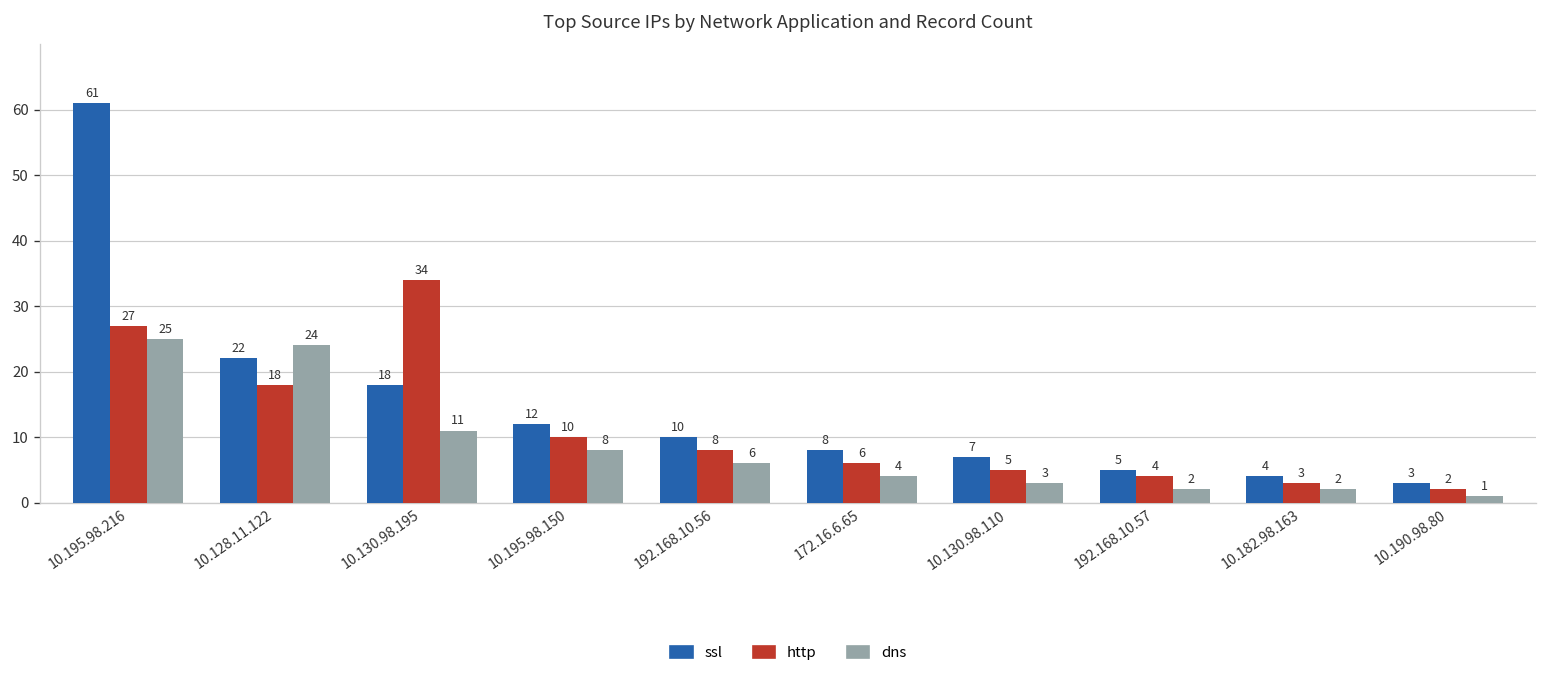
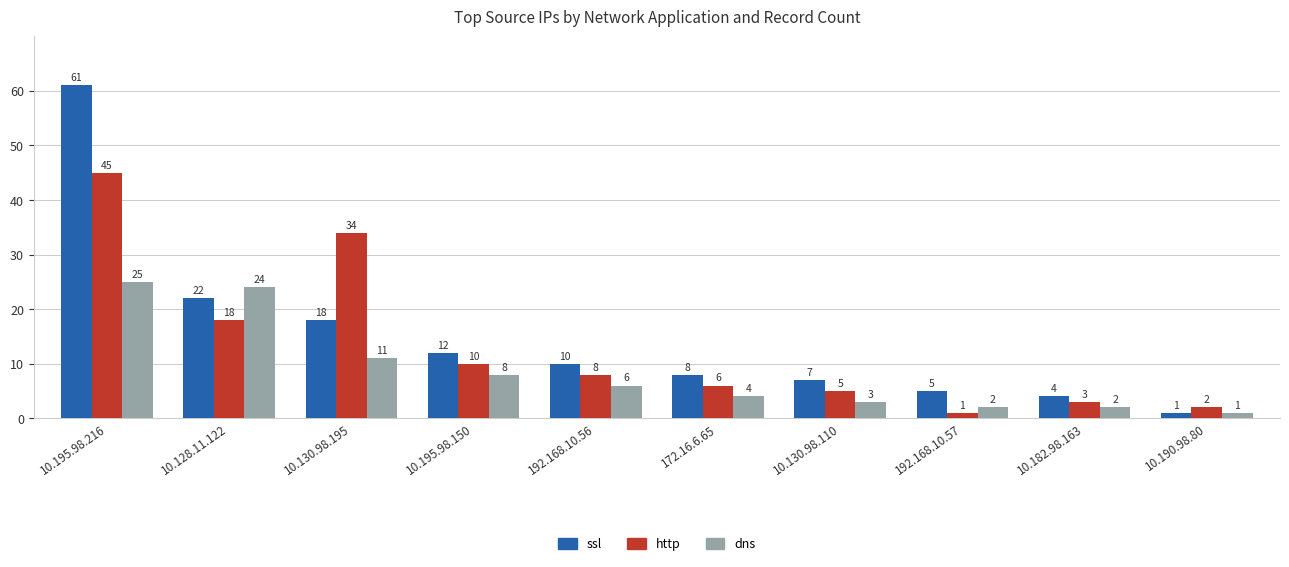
  {
    "ssl": {
      "10.195.98.216": 61,
      "10.128.11.122": 22,
      "10.130.98.195": 18,
      "10.195.98.150": 12,
      "192.168.10.56": 10,
      "172.16.6.65": 8,
      "10.130.98.110": 7,
      "192.168.10.57": 5,
      "10.182.98.163": 4,
-     "10.190.98.80": 3
+     "10.190.98.80": 1
    },
    "http": {
-     "10.195.98.216": 27,
+     "10.195.98.216": 45,
      "10.128.11.122": 18,
      "10.130.98.195": 34,
      "10.195.98.150": 10,
      "192.168.10.56": 8,
      "172.16.6.65": 6,
      "10.130.98.110": 5,
-     "192.168.10.57": 4,
+     "192.168.10.57": 1,
      "10.182.98.163": 3,
      "10.190.98.80": 2
    },
    "dns": {
      "10.195.98.216": 25,
      "10.128.11.122": 24,
      "10.130.98.195": 11,
      "10.195.98.150": 8,
      "192.168.10.56": 6,
      "172.16.6.65": 4,
      "10.130.98.110": 3,
      "192.168.10.57": 2,
      "10.182.98.163": 2,
      "10.190.98.80": 1
    }
  }
